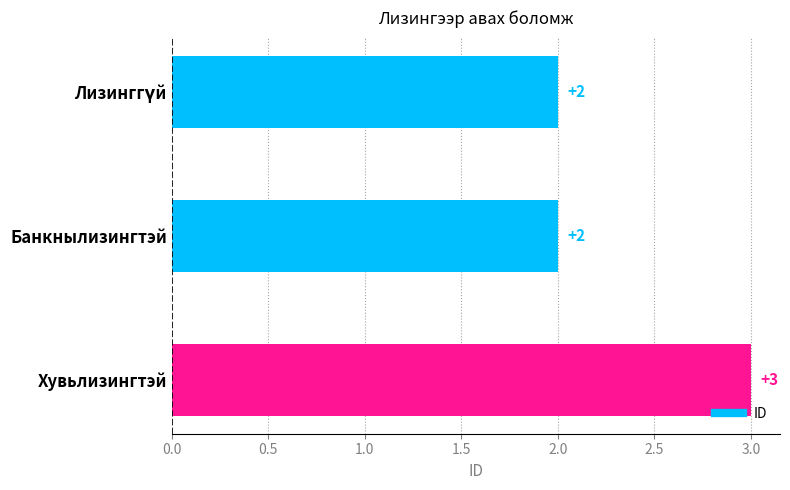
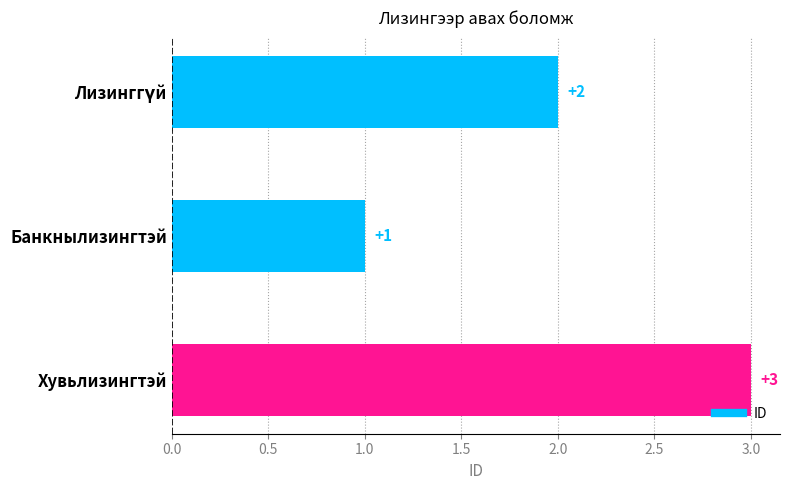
  {
    "Лизинггүй": "+2",
-   "Банкнылизингтэй": "+2",
+   "Банкнылизингтэй": "+1",
    "Хувьлизингтэй": "+3"
  }
